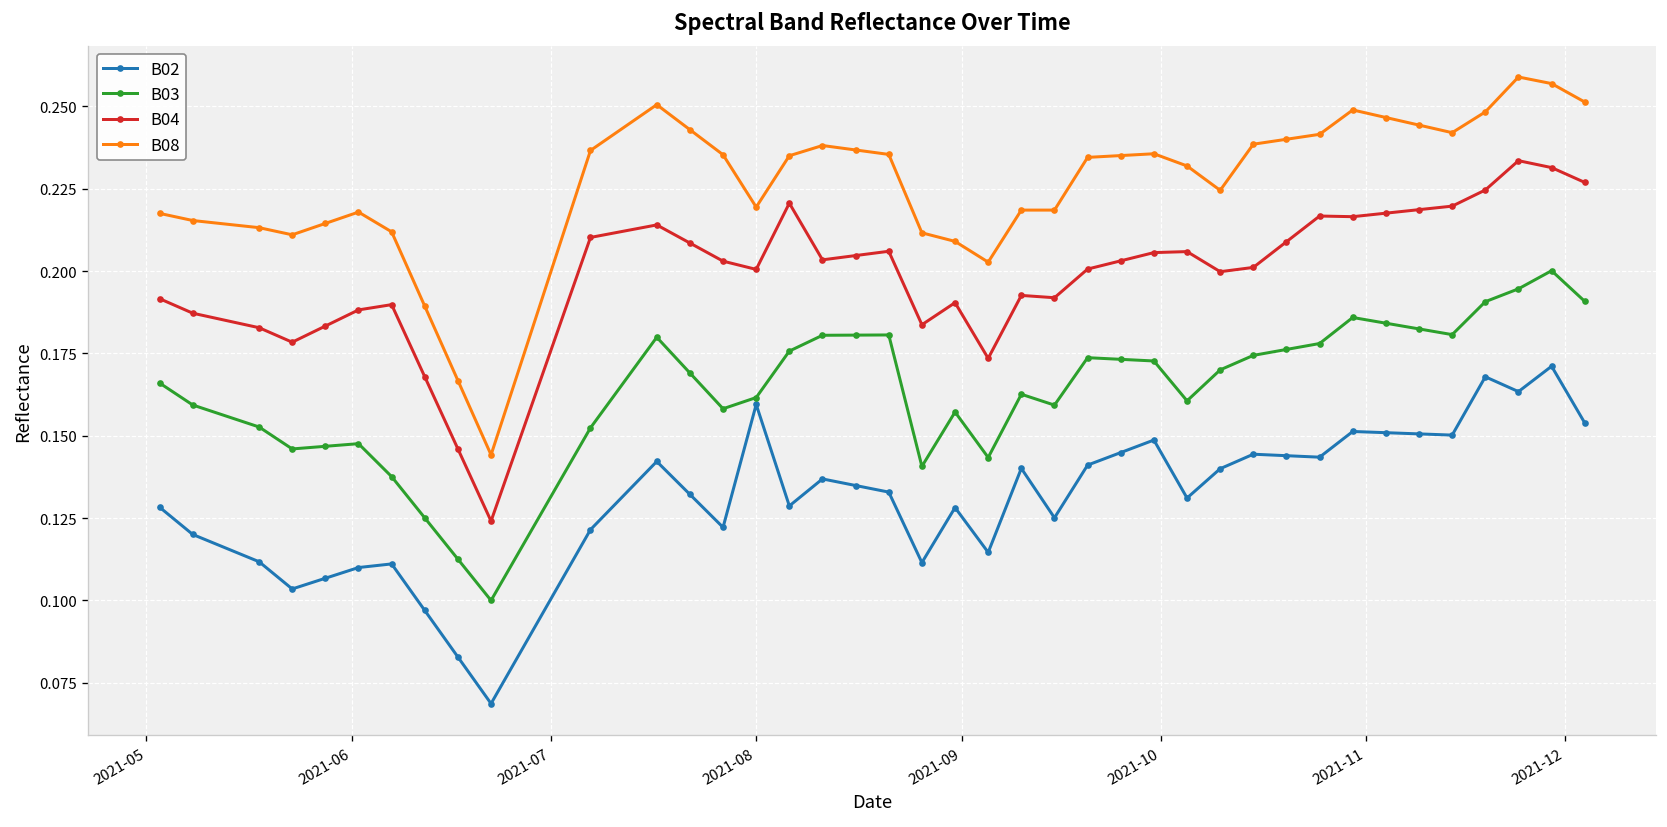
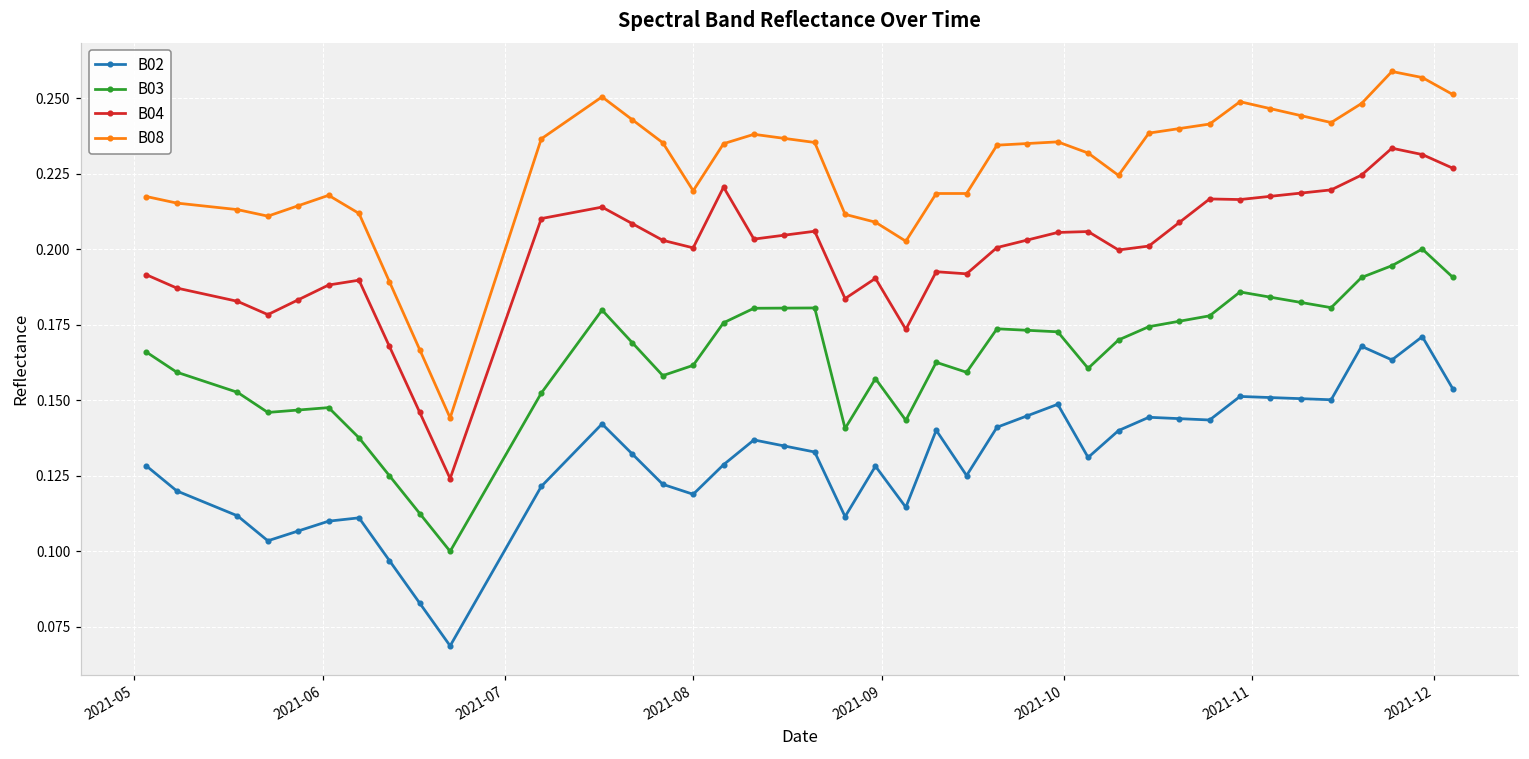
  {
    "B02": {
-     "2021-08": 0.160
+     "2021-08": 0.119
    },
    "B03": {
      "2021-08": 0.162
    },
    "B04": {
      "2021-08": 0.201
    },
    "B08": {
      "2021-08": 0.219
    }
  }
